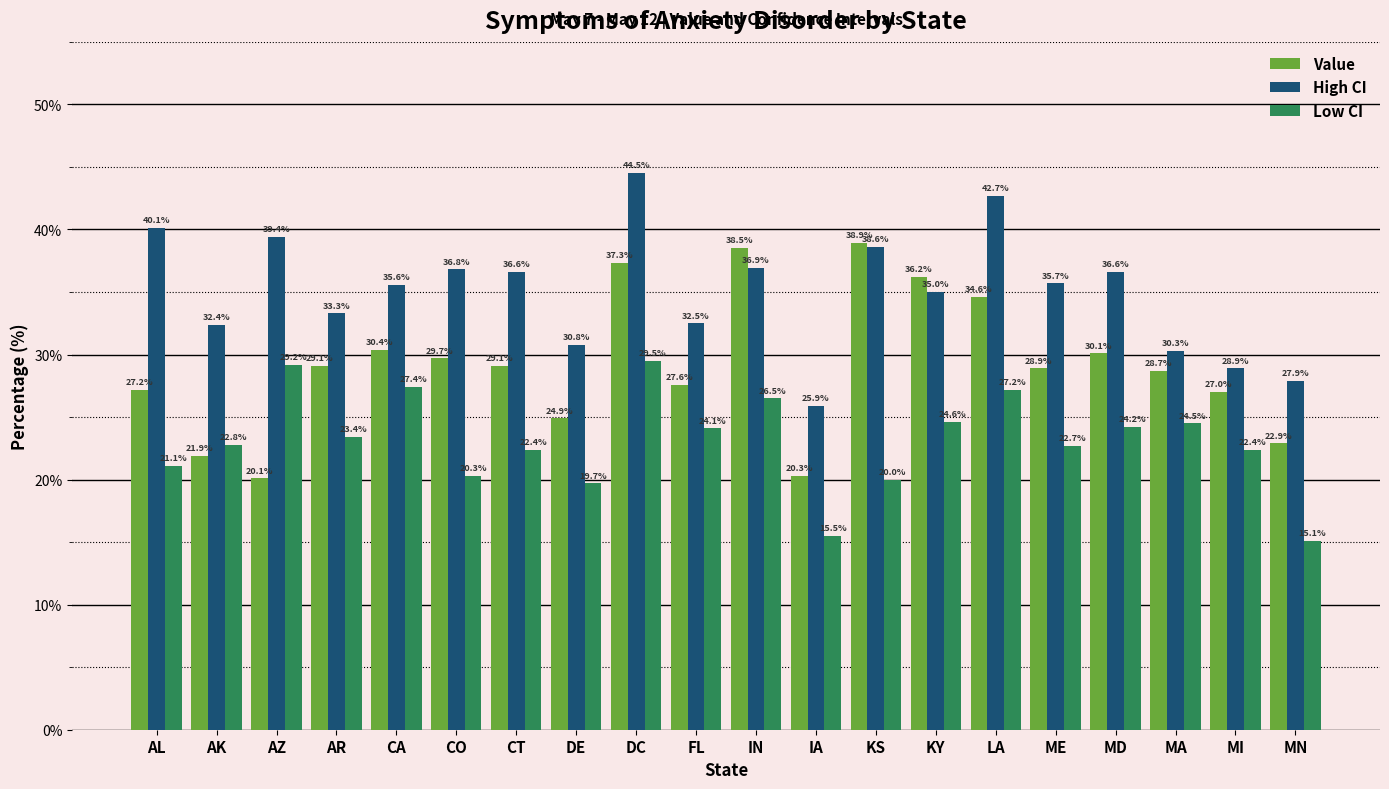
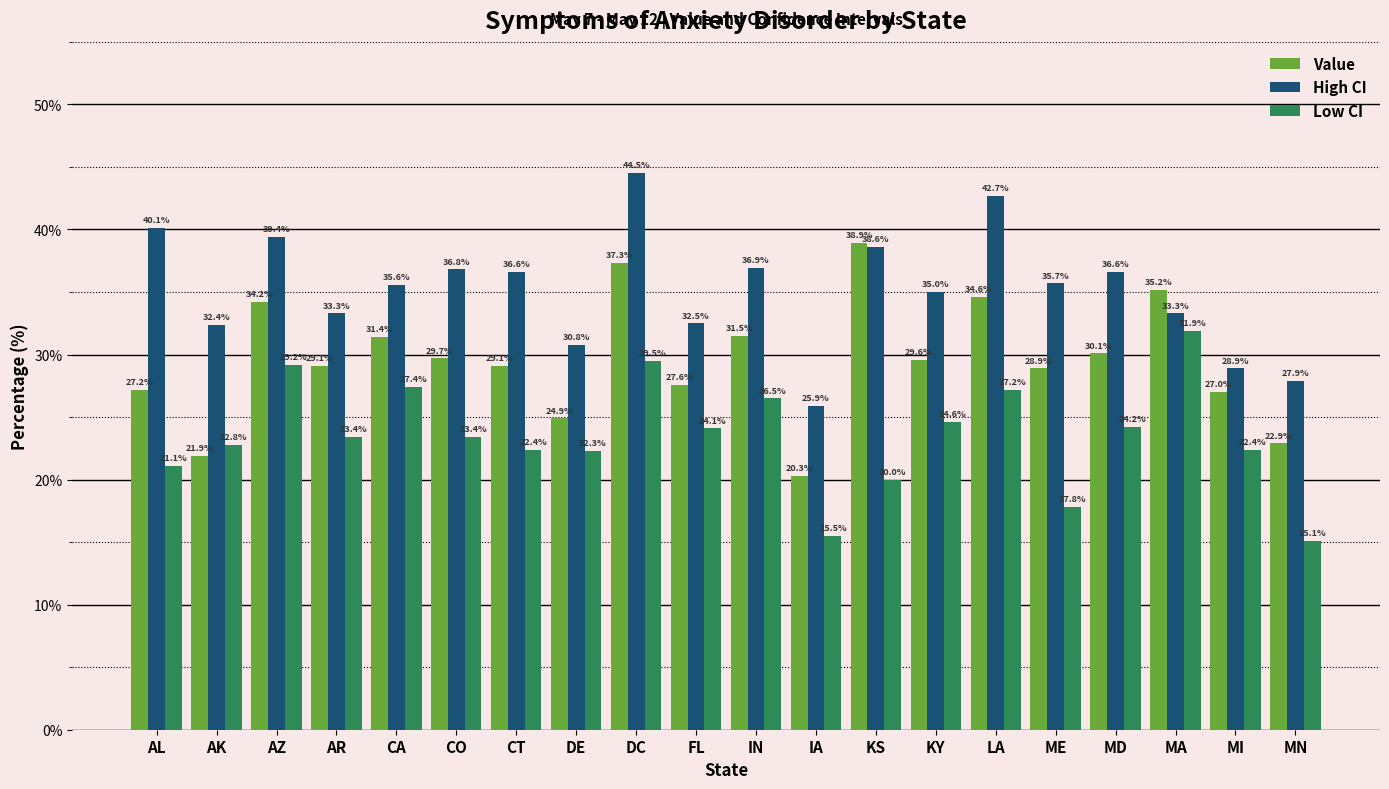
  {
    "Value": {
      "AL": "27.2%",
      "AK": "21.9%",
-     "AZ": "20.1%",
+     "AZ": "34.2%",
      "AR": "29.1%",
-     "CA": "30.4%",
+     "CA": "31.4%",
      "CO": "29.7%",
      "CT": "29.1%",
      "DE": "24.9%",
      "DC": "37.3%",
      "FL": "27.6%",
-     "IN": "38.5%",
+     "IN": "31.5%",
      "IA": "20.3%",
-     "KY": "36.2%",
+     "KY": "29.6%",
      "LA": "34.6%",
      "ME": "28.9%",
      "MD": "30.1%",
-     "MA": "28.7%",
+     "MA": "35.2%",
      "MI": "27.0%",
      "MN": "22.9%"
    },
    "High CI": {
      "AL": "40.1%",
      "AK": "32.4%",
      "AZ": "39.4%",
      "AR": "33.3%",
      "CA": "35.6%",
      "CO": "36.8%",
      "CT": "36.6%",
      "DE": "30.8%",
      "DC": "44.5%",
      "FL": "32.5%",
      "IN": "36.9%",
      "IA": "25.9%",
      "KY": "35.0%",
      "LA": "42.7%",
      "ME": "35.7%",
      "MD": "36.6%",
-     "MA": "30.3%",
+     "MA": "33.3%",
      "MI": "28.9%",
      "MN": "27.9%"
    },
    "Low CI": {
      "AL": "21.1%",
      "AK": "22.8%",
      "AZ": "29.2%",
      "AR": "23.4%",
      "CA": "27.4%",
-     "CO": "20.3%",
+     "CO": "23.4%",
      "CT": "22.4%",
-     "DE": "19.7%",
+     "DE": "22.3%",
      "DC": "29.5%",
      "FL": "24.1%",
      "IN": "26.5%",
      "IA": "15.5%",
      "KS": "20.0%",
      "KY": "24.6%",
      "LA": "27.2%",
-     "ME": "22.7%",
+     "ME": "17.8%",
      "MD": "24.2%",
-     "MA": "24.5%",
+     "MA": "31.9%",
      "MI": "22.4%",
      "MN": "15.1%"
    }
  }
